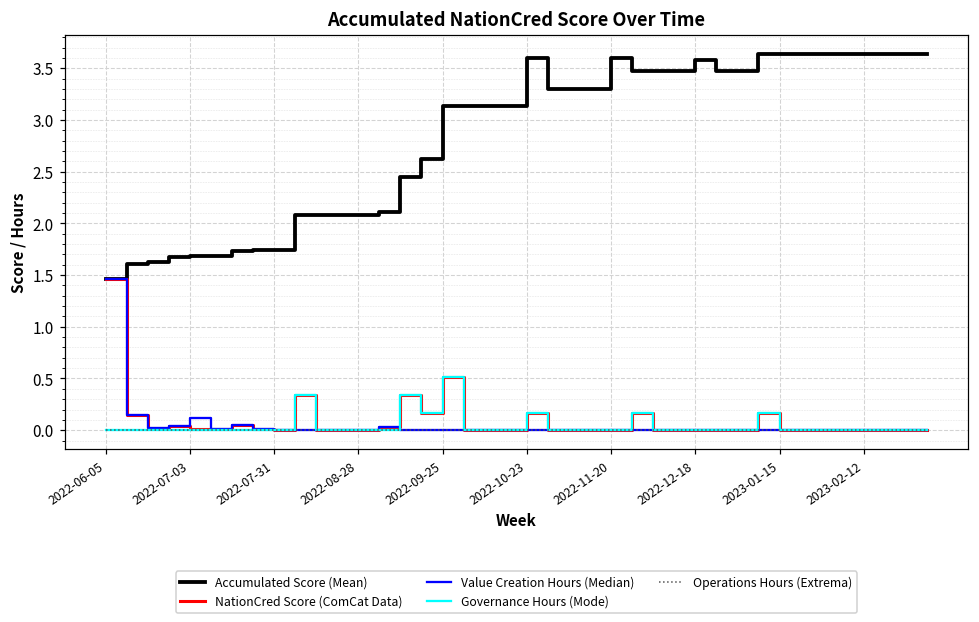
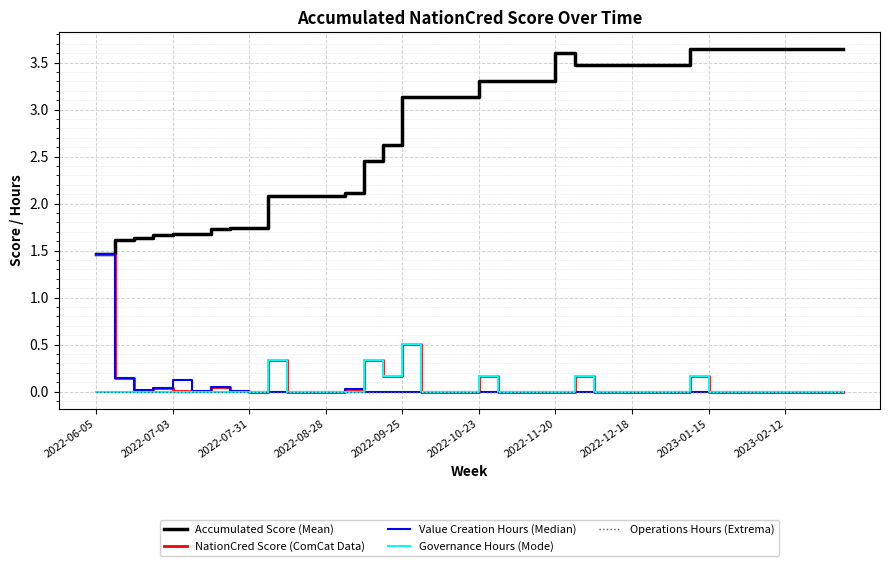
  {
    "Accumulated Score (Mean)": {
      "2022-07-03": 1.7,
      "2022-07-31": 1.7,
      "2022-08-28": 2.1,
      "2022-09-25": 3.1,
-     "2022-10-23": 3.6,
+     "2022-10-23": 3.3,
      "2022-11-20": 3.6,
-     "2022-12-18": 3.6,
+     "2022-12-18": 3.5,
      "2023-01-15": 3.6,
      "2023-02-12": 3.6
    },
    "Value Creation Hours (Median)": {
      "2022-07-03": 0.1
    }
  }
